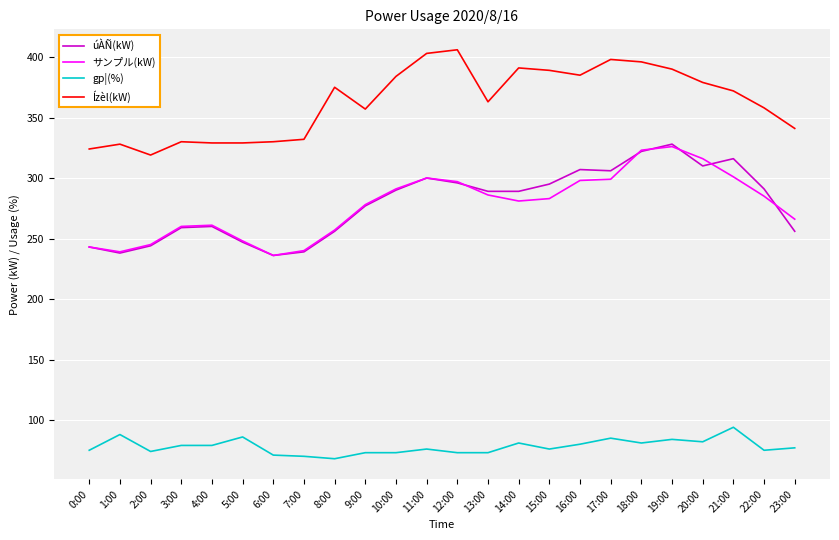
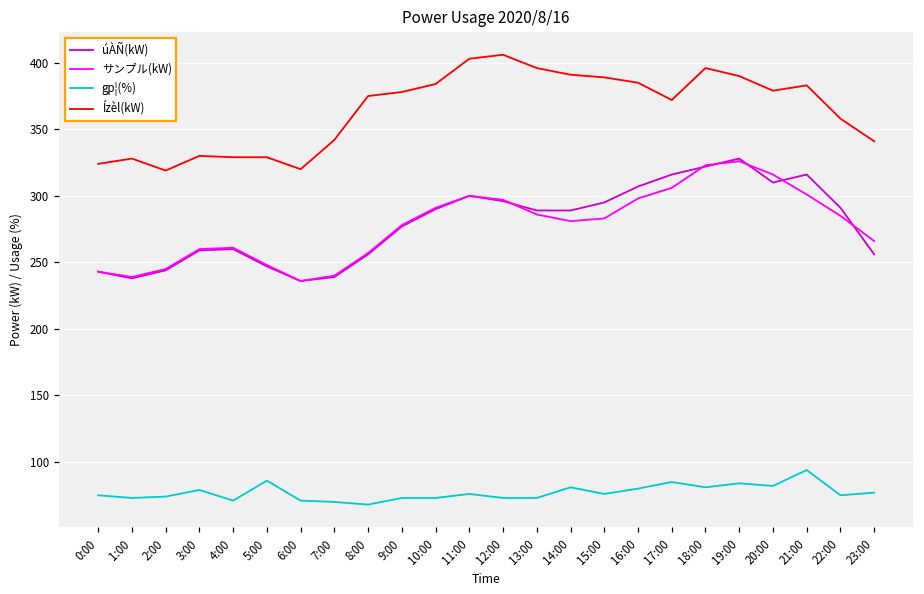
  {
    "úÀÑ(kW)": {
      "13:00": 289,
      "14:00": 289,
      "15:00": 295,
      "16:00": 307,
-     "17:00": 306,
+     "17:00": 316,
      "20:00": 310,
      "21:00": 316,
      "22:00": 291,
      "23:00": 256
    },
    "サンプル(kW)": {
      "13:00": 286,
      "14:00": 281,
      "15:00": 283,
      "16:00": 298,
-     "17:00": 299,
+     "17:00": 306,
      "20:00": 316,
      "21:00": 301,
      "22:00": 285,
      "23:00": 266
    },
    "gp¦(%)": {
      "0:00": 75,
-     "1:00": 88,
+     "1:00": 73,
      "2:00": 74,
      "3:00": 79,
-     "4:00": 79,
+     "4:00": 71,
      "5:00": 86,
      "6:00": 71,
      "7:00": 70,
      "8:00": 68,
      "9:00": 73,
      "10:00": 73,
      "11:00": 76,
      "12:00": 73,
      "13:00": 73,
      "14:00": 81,
      "15:00": 76,
      "16:00": 80,
      "17:00": 85,
      "18:00": 81,
      "19:00": 84,
      "20:00": 82,
      "21:00": 94,
      "22:00": 75,
      "23:00": 77
    },
    "Ízèl(kW)": {
      "0:00": 324,
      "1:00": 328,
      "2:00": 319,
      "3:00": 330,
      "4:00": 329,
      "5:00": 329,
-     "6:00": 330,
-     "7:00": 332,
+     "6:00": 320,
+     "7:00": 342,
      "8:00": 375,
-     "9:00": 357,
+     "9:00": 378,
      "10:00": 384,
      "11:00": 403,
      "12:00": 406,
-     "13:00": 363,
+     "13:00": 396,
      "14:00": 391,
      "15:00": 389,
      "16:00": 385,
-     "17:00": 398,
+     "17:00": 372,
      "18:00": 396,
      "19:00": 390,
      "20:00": 379,
-     "21:00": 372,
+     "21:00": 383,
      "22:00": 358,
      "23:00": 341
    }
  }
